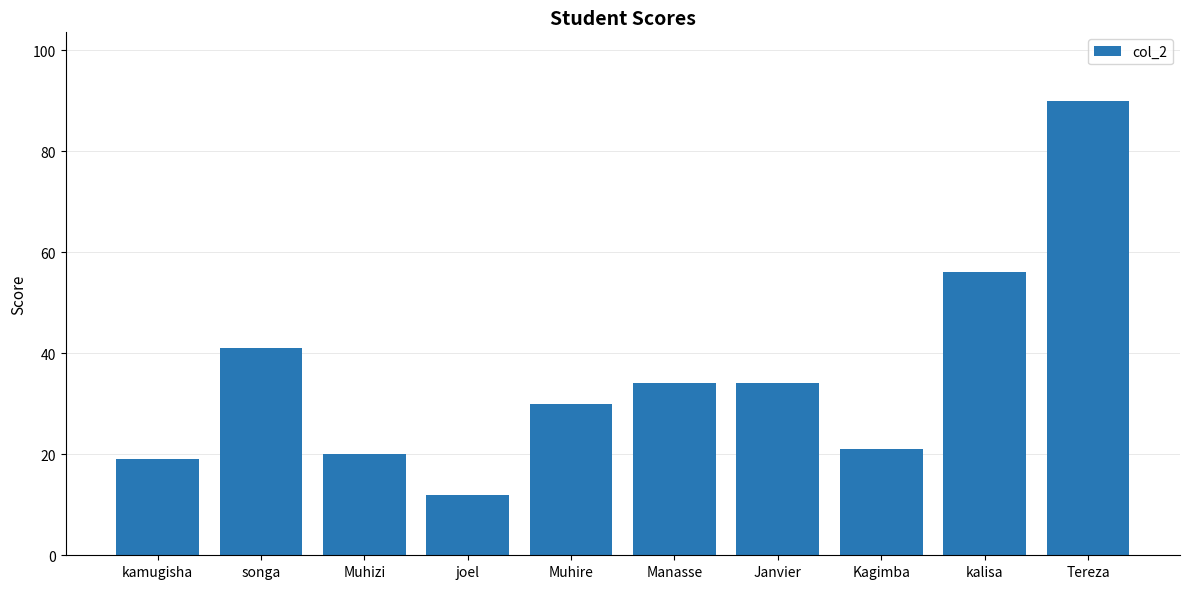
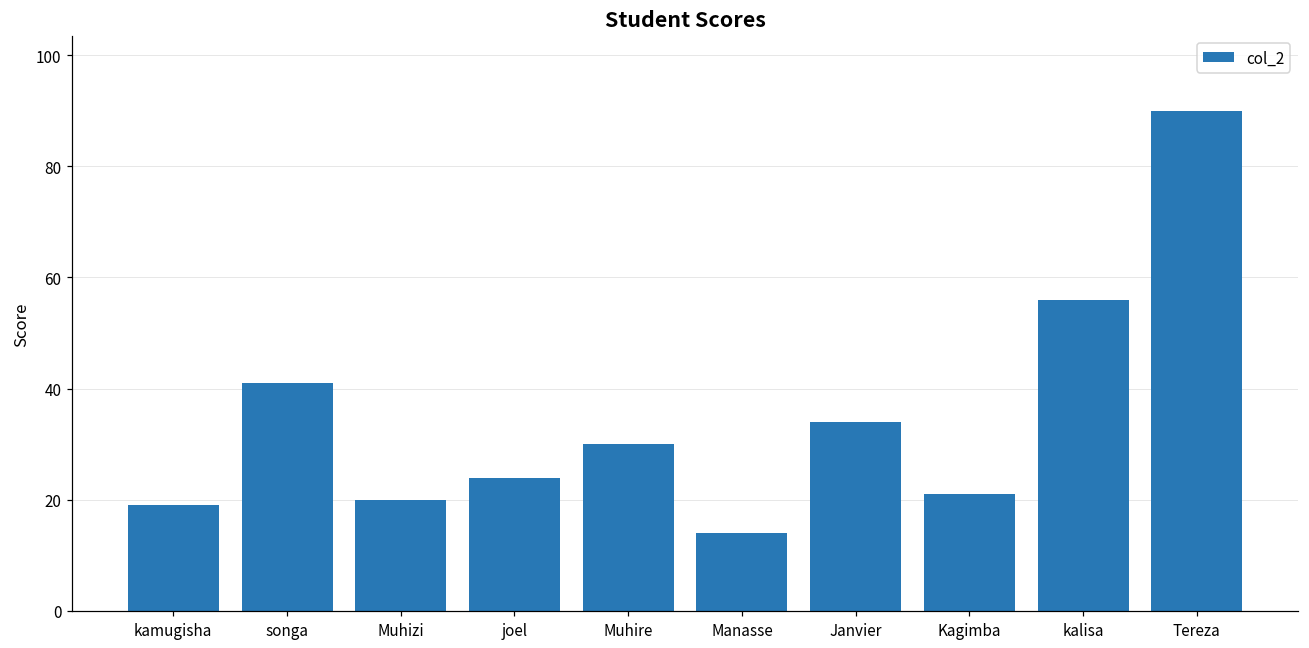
  {
    "kamugisha": 19,
    "songa": 41,
    "Muhizi": 20,
-   "joel": 12,
+   "joel": 24,
    "Muhire": 30,
-   "Manasse": 34,
+   "Manasse": 14,
    "Janvier": 34,
    "Kagimba": 21,
    "kalisa": 56,
    "Tereza": 90
  }
